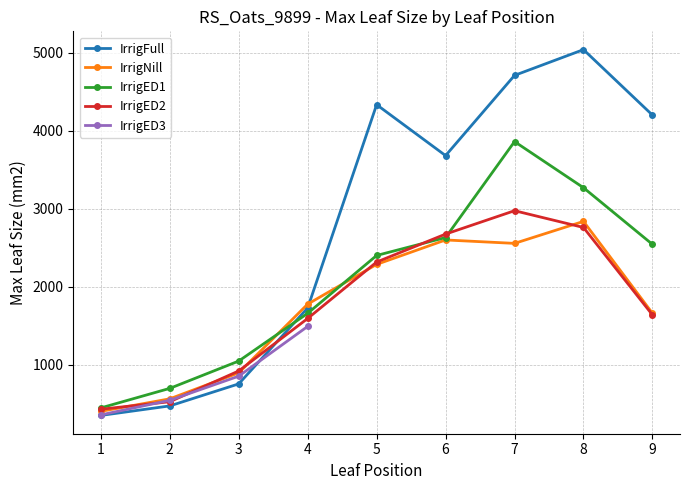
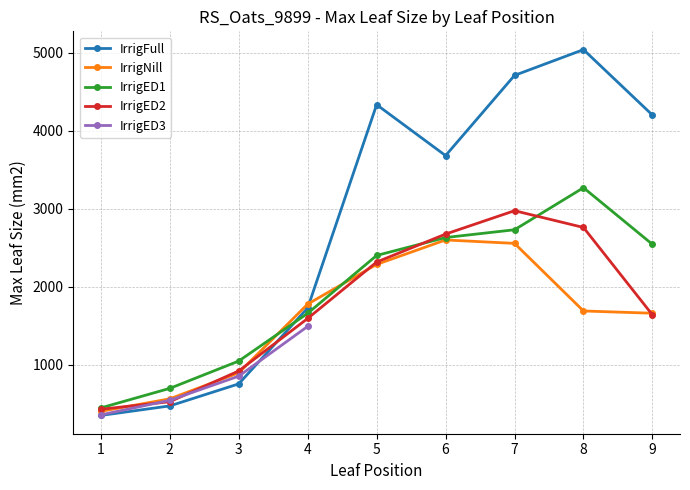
  {
    "IrrigFull": {
      "2": 500,
      "3": 800,
      "4": 1700,
      "5": 4300,
      "6": 3700,
      "7": 4700,
      "8": 5000,
      "9": 4200
    },
    "IrrigNill": {
      "4": 1800,
      "7": 2600,
-     "8": 2800
+     "8": 1700
    },
    "IrrigED1": {
      "2": 700,
      "3": 1000,
      "4": 1700,
      "5": 2400,
-     "7": 3900,
+     "7": 2700,
      "8": 3300,
      "9": 2500
    },
    "IrrigED2": {
      "4": 1600,
      "6": 2700,
      "7": 3000,
      "8": 2800
    },
    "IrrigED3": {
      "3": 900,
      "4": 1500
    }
  }
